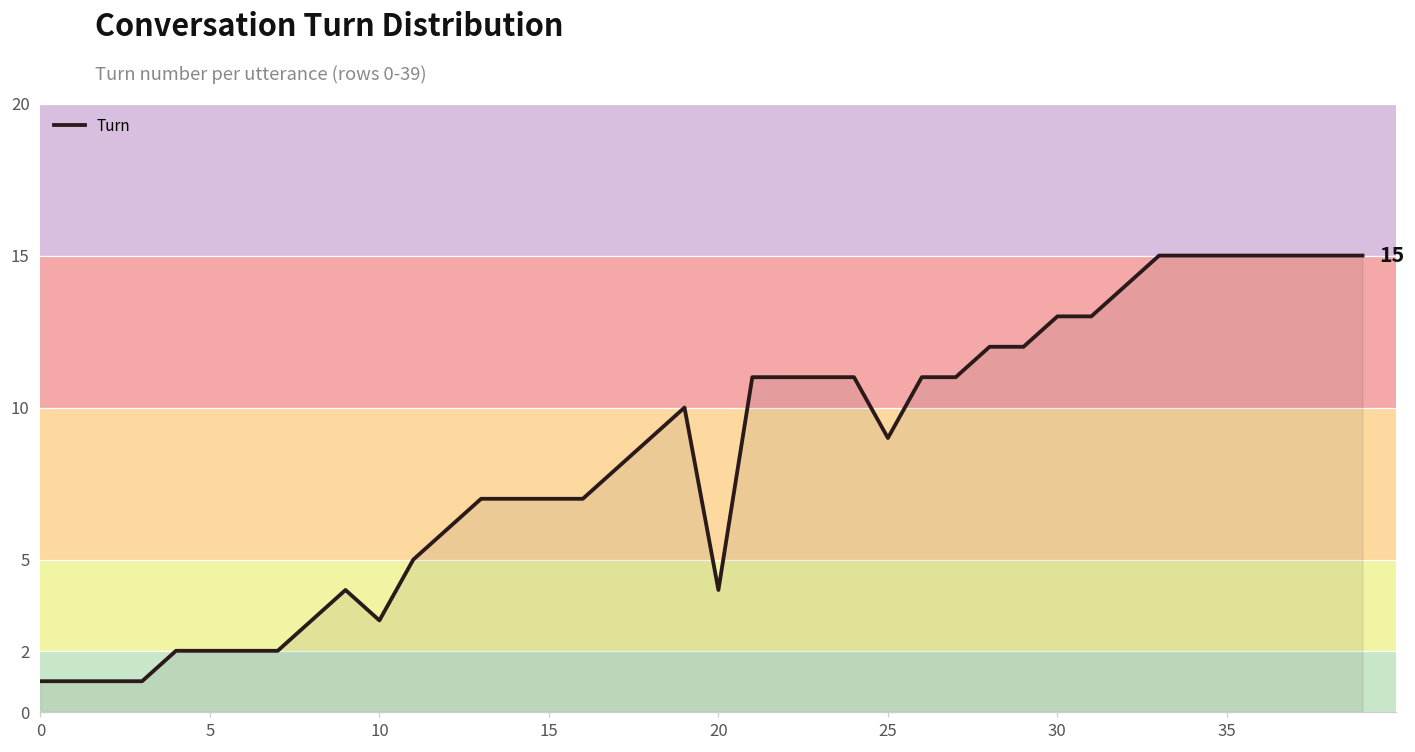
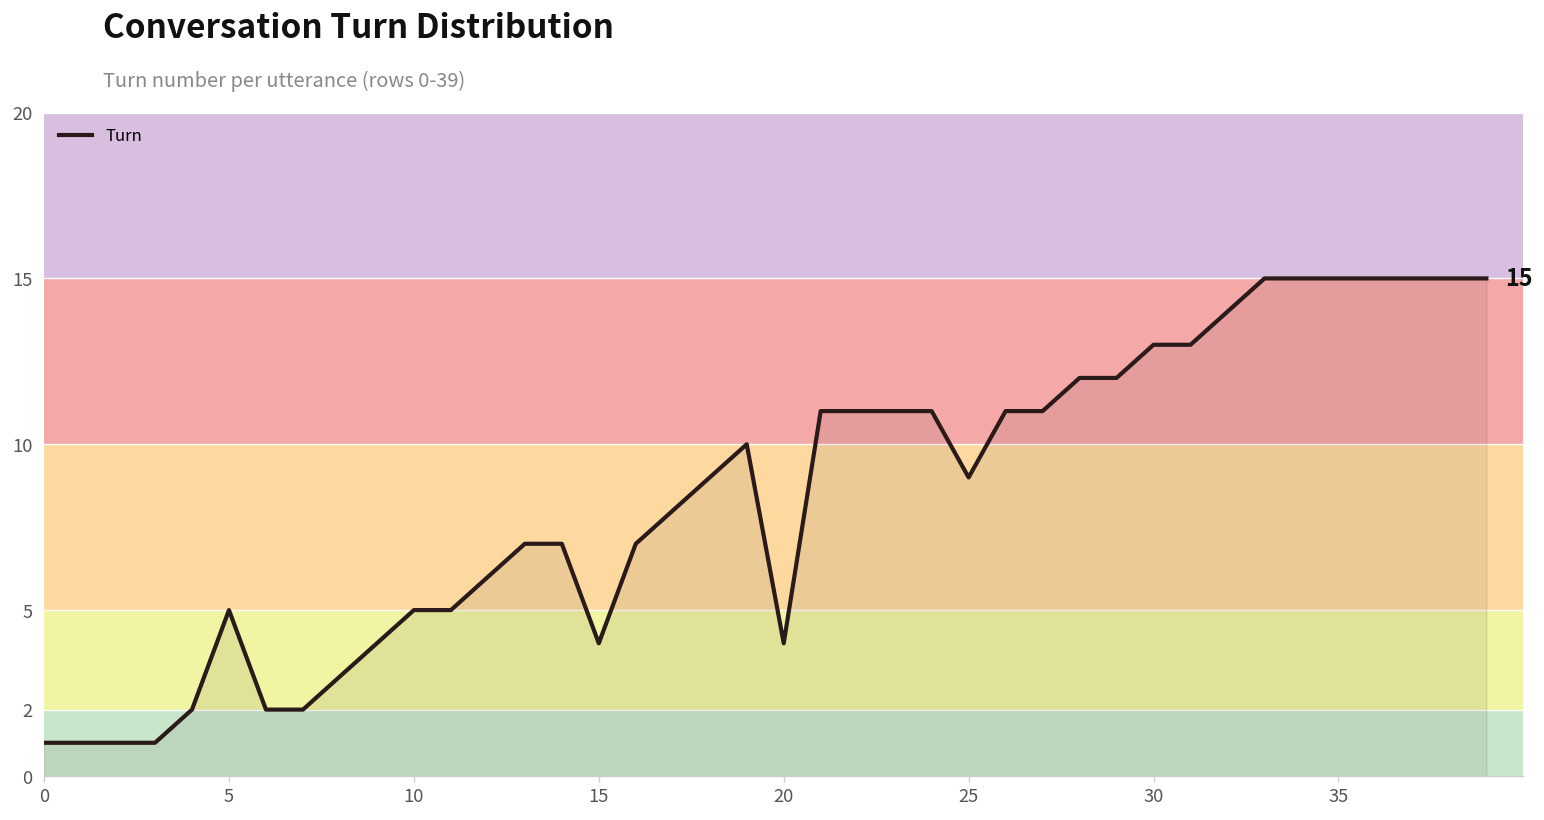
  {
    "0": 1,
-   "5": 2,
-   "10": 3,
-   "15": 7,
+   "5": 5,
+   "10": 5,
+   "15": 4,
    "20": 4,
    "25": 9,
    "30": 13,
    "35": 15
  }
